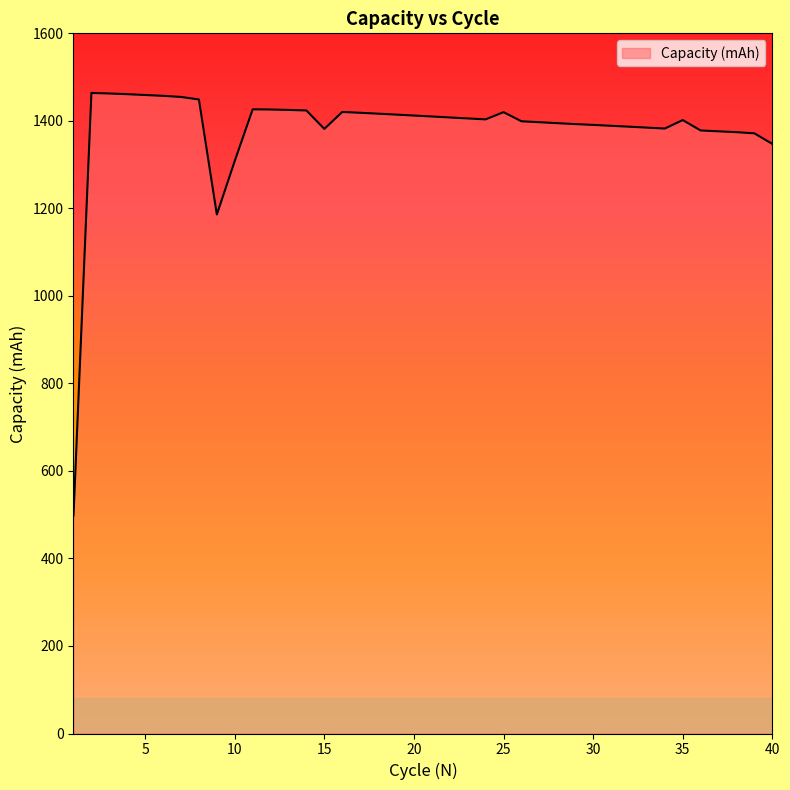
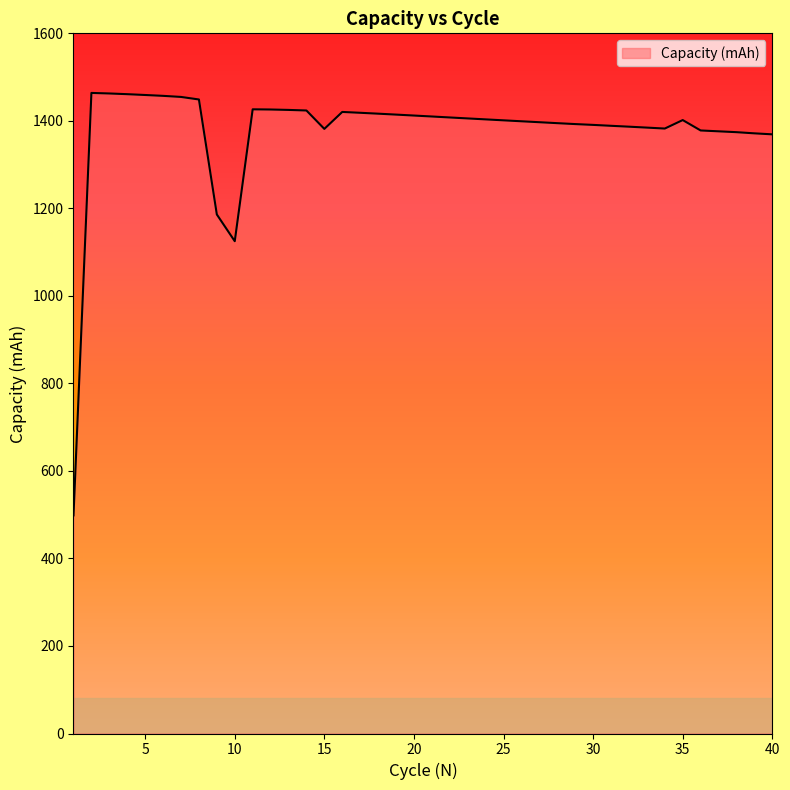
  {
    "5": 1460,
-   "10": 1310,
+   "10": 1120,
    "15": 1380,
    "20": 1410,
-   "25": 1420,
+   "25": 1400,
    "30": 1390,
    "35": 1400,
-   "40": 1350
+   "40": 1370
  }
